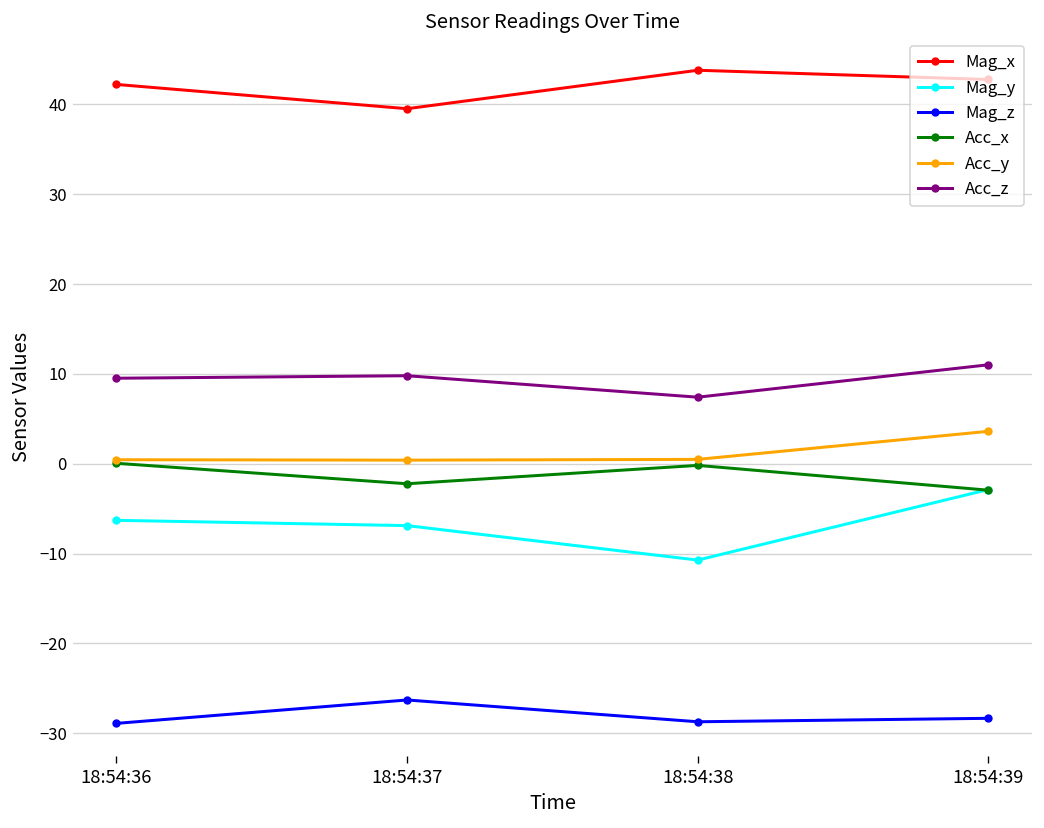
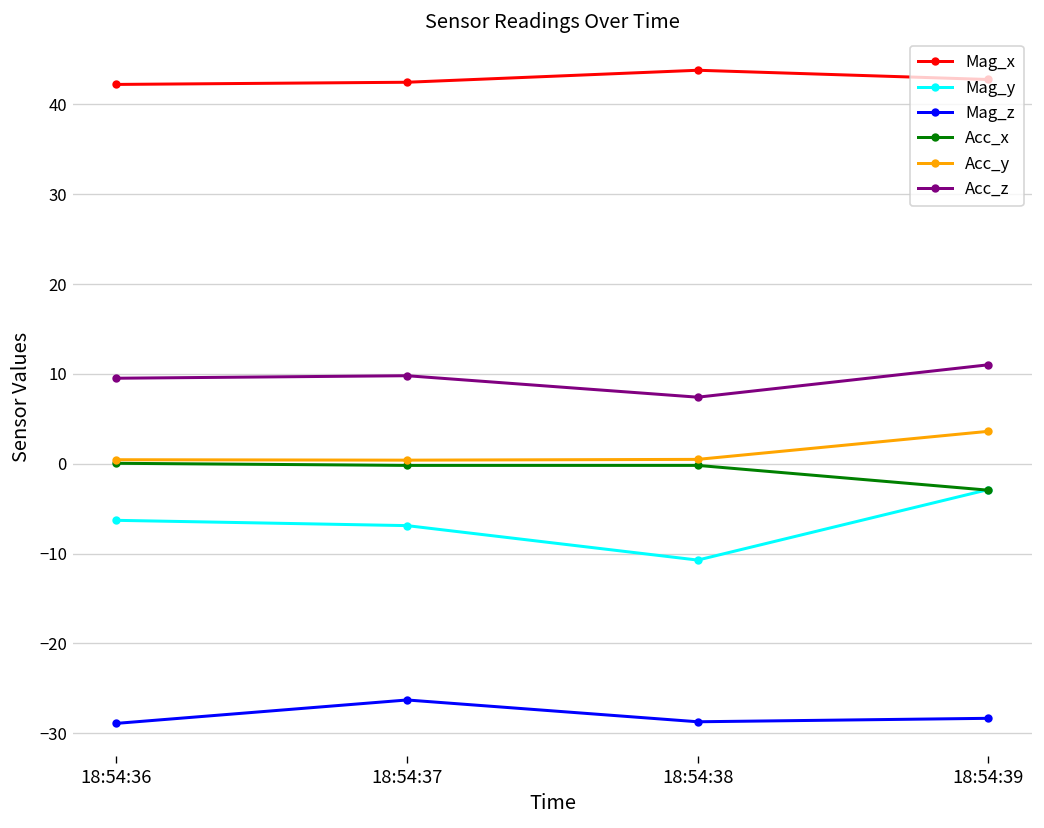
  {
    "Mag_x": {
      "18:54:36": 42,
-     "18:54:37": 40,
+     "18:54:37": 42,
      "18:54:38": 44
    },
    "Mag_y": {
      "18:54:36": -6,
      "18:54:37": -7,
      "18:54:38": -11
    },
    "Mag_z": {
      "18:54:36": -29,
      "18:54:37": -26,
      "18:54:38": -29,
      "18:54:39": -28
    },
    "Acc_x": {
      "18:54:36": 0,
-     "18:54:37": -2,
+     "18:54:37": 0,
      "18:54:38": 0
    },
    "Acc_y": {
      "18:54:36": 0,
      "18:54:37": 0,
      "18:54:38": 0,
      "18:54:39": 4
    },
    "Acc_z": {
      "18:54:36": 10,
      "18:54:37": 10,
      "18:54:38": 7,
      "18:54:39": 11
    }
  }
